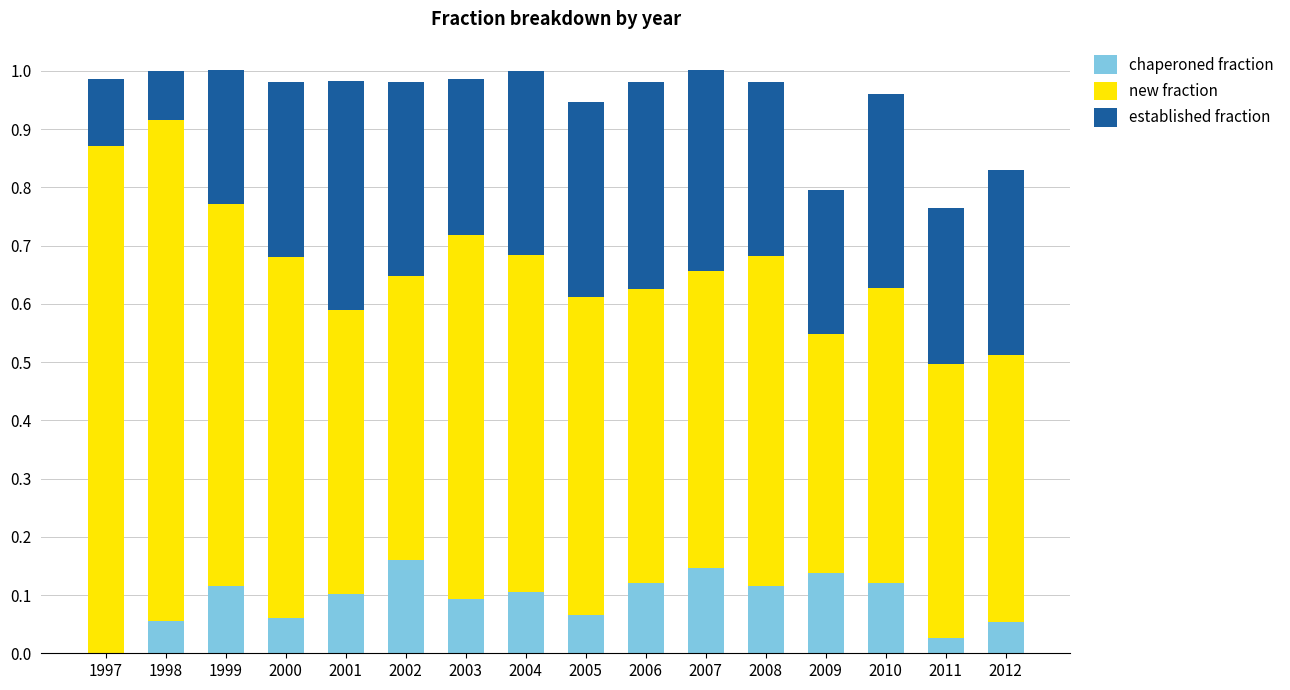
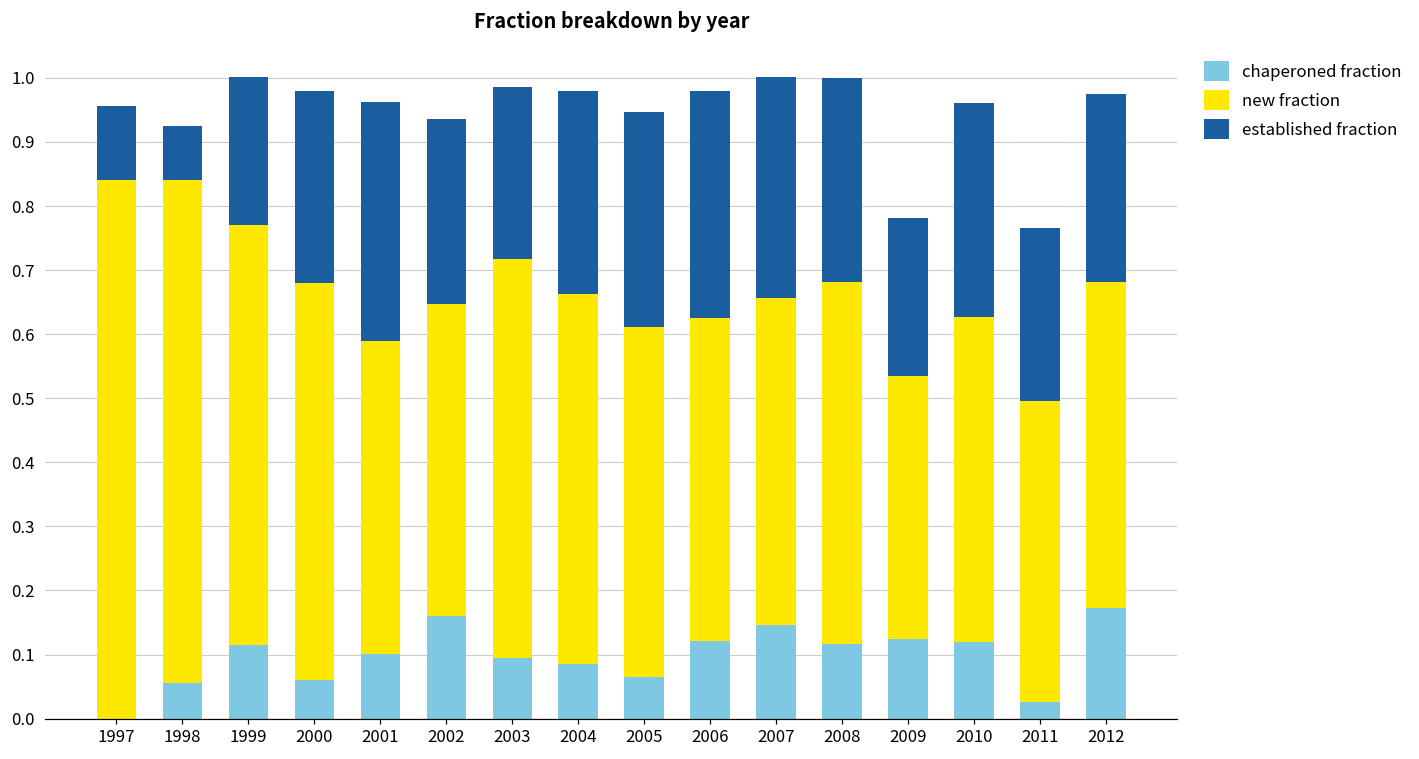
  {
    "chaperoned fraction": {
      "1997": 0.00,
      "1998": 0.06,
      "1999": 0.12,
      "2000": 0.06,
      "2001": 0.10,
      "2002": 0.16,
      "2003": 0.09,
-     "2004": 0.11,
+     "2004": 0.09,
      "2005": 0.07,
      "2006": 0.12,
      "2007": 0.15,
      "2008": 0.12,
-     "2009": 0.14,
+     "2009": 0.12,
      "2010": 0.12,
      "2011": 0.03,
-     "2012": 0.05
+     "2012": 0.17
    },
    "new fraction": {
-     "1997": 0.87,
-     "1998": 0.86,
+     "1997": 0.84,
+     "1998": 0.78,
      "1999": 0.66,
      "2000": 0.62,
      "2001": 0.49,
      "2002": 0.49,
      "2003": 0.62,
      "2004": 0.58,
      "2005": 0.55,
      "2006": 0.50,
      "2007": 0.51,
      "2008": 0.57,
      "2009": 0.41,
      "2010": 0.51,
      "2011": 0.47,
-     "2012": 0.46
+     "2012": 0.51
    },
    "established fraction": {
      "1997": 0.11,
      "1998": 0.08,
      "1999": 0.23,
      "2000": 0.30,
-     "2001": 0.39,
-     "2002": 0.33,
+     "2001": 0.37,
+     "2002": 0.29,
      "2003": 0.27,
      "2004": 0.32,
      "2005": 0.34,
      "2006": 0.36,
      "2007": 0.35,
-     "2008": 0.30,
+     "2008": 0.32,
      "2009": 0.25,
      "2010": 0.33,
      "2011": 0.27,
-     "2012": 0.32
+     "2012": 0.29
    }
  }
